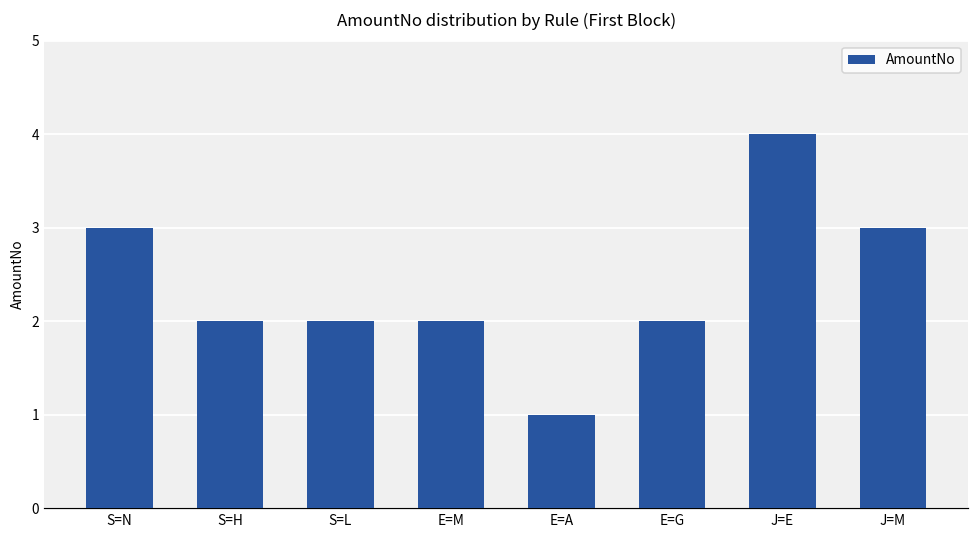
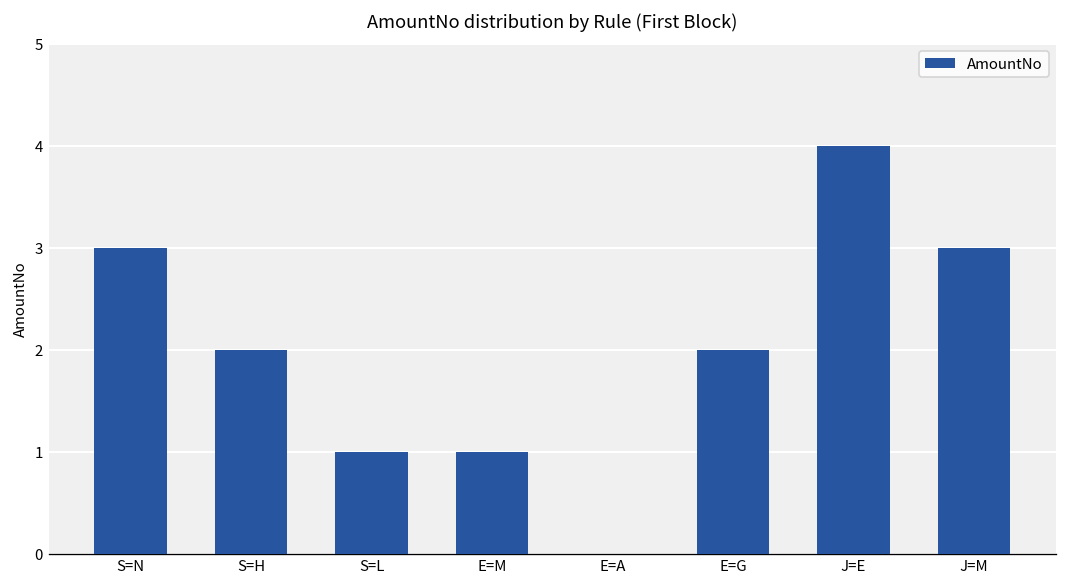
  {
    "S=N": 3,
    "S=H": 2,
-   "S=L": 2,
-   "E=M": 2,
-   "E=A": 1,
+   "S=L": 1,
+   "E=M": 1,
+   "E=A": 0,
    "E=G": 2,
    "J=E": 4,
    "J=M": 3
  }
